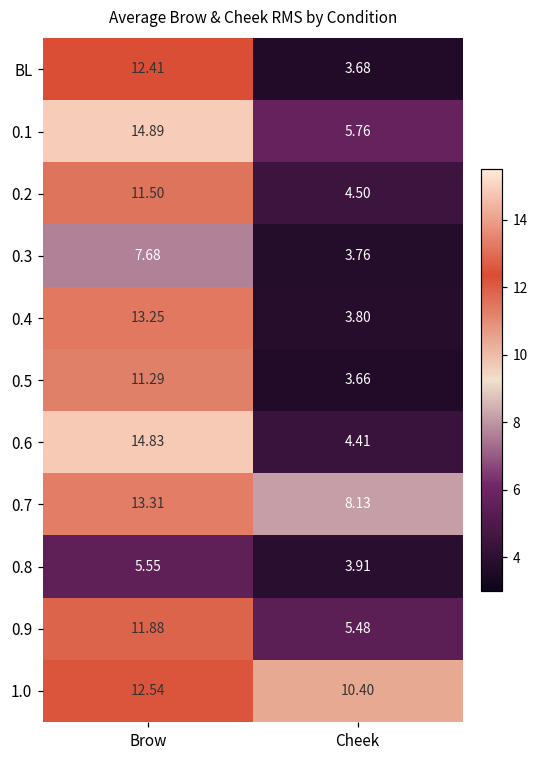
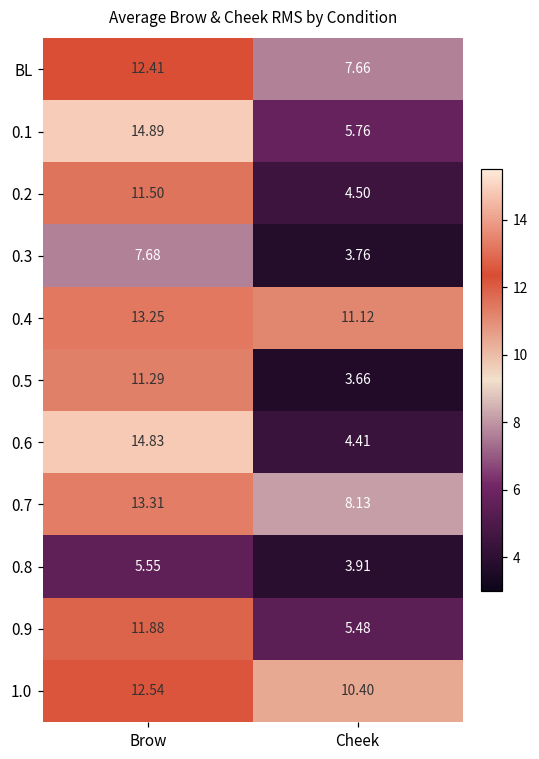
  {
    "BL": {
      "Brow": 12.41,
-     "Cheek": 3.68
+     "Cheek": 7.66
    },
    "0.1": {
      "Brow": 14.89,
      "Cheek": 5.76
    },
    "0.2": {
      "Brow": 11.50,
      "Cheek": 4.50
    },
    "0.3": {
      "Brow": 7.68,
      "Cheek": 3.76
    },
    "0.4": {
      "Brow": 13.25,
-     "Cheek": 3.80
+     "Cheek": 11.12
    },
    "0.5": {
      "Brow": 11.29,
      "Cheek": 3.66
    },
    "0.6": {
      "Brow": 14.83,
      "Cheek": 4.41
    },
    "0.7": {
      "Brow": 13.31,
      "Cheek": 8.13
    },
    "0.8": {
      "Brow": 5.55,
      "Cheek": 3.91
    },
    "0.9": {
      "Brow": 11.88,
      "Cheek": 5.48
    },
    "1.0": {
      "Brow": 12.54,
      "Cheek": 10.40
    }
  }
